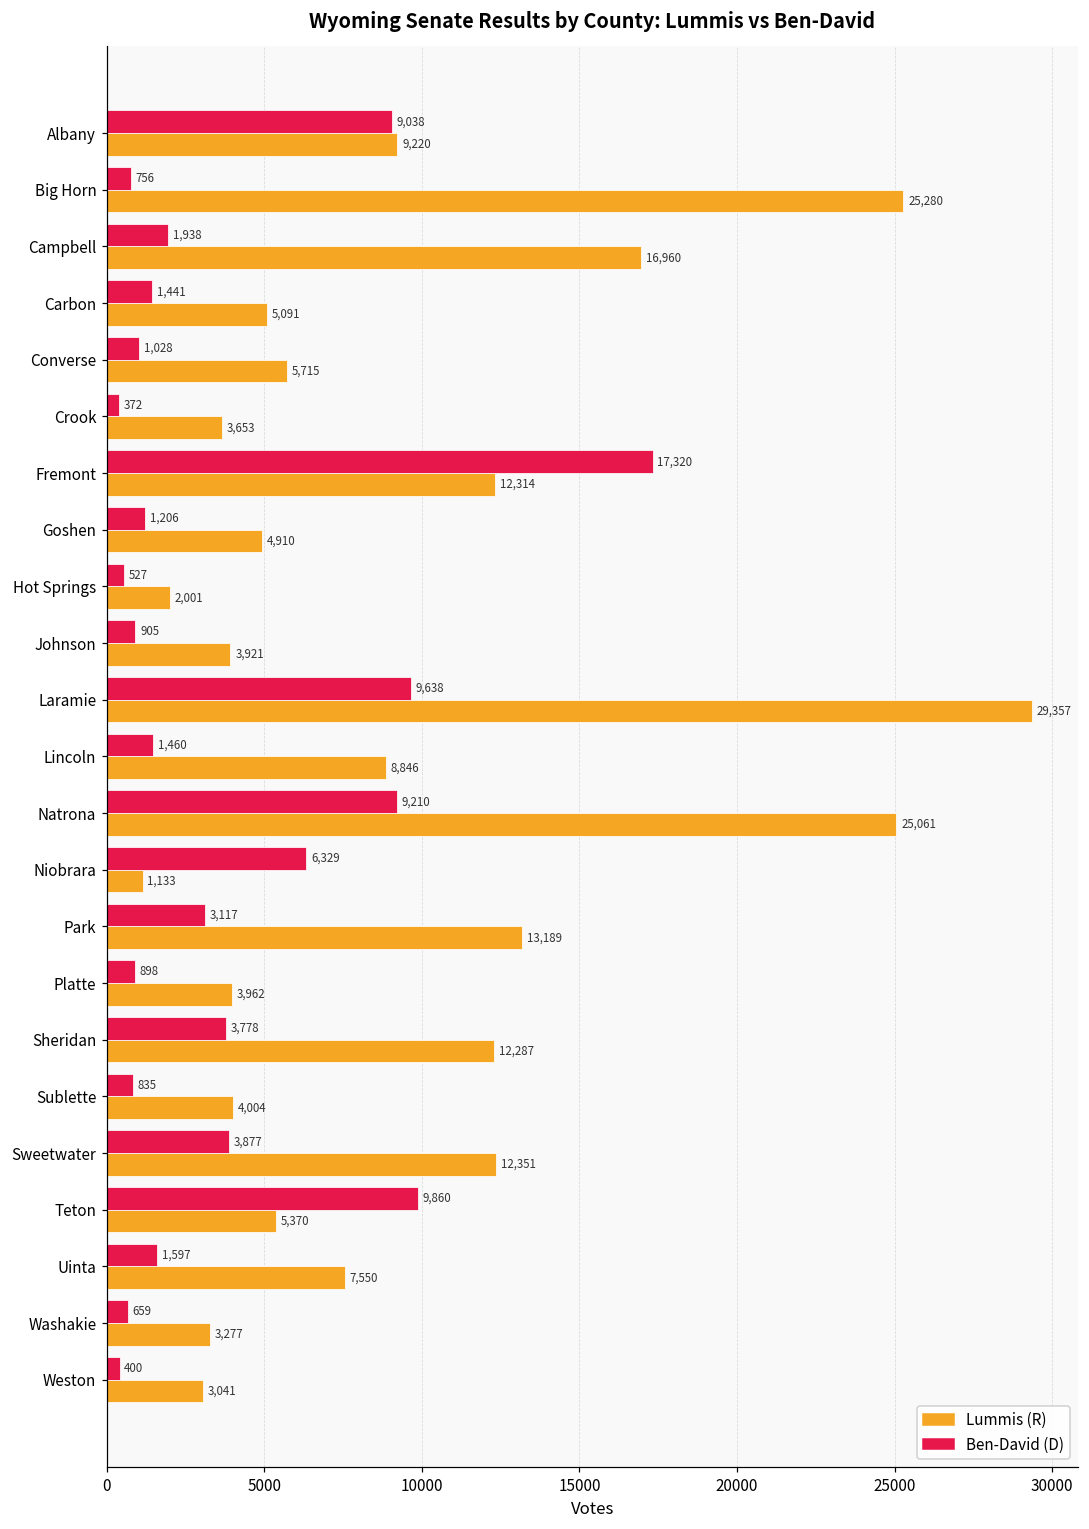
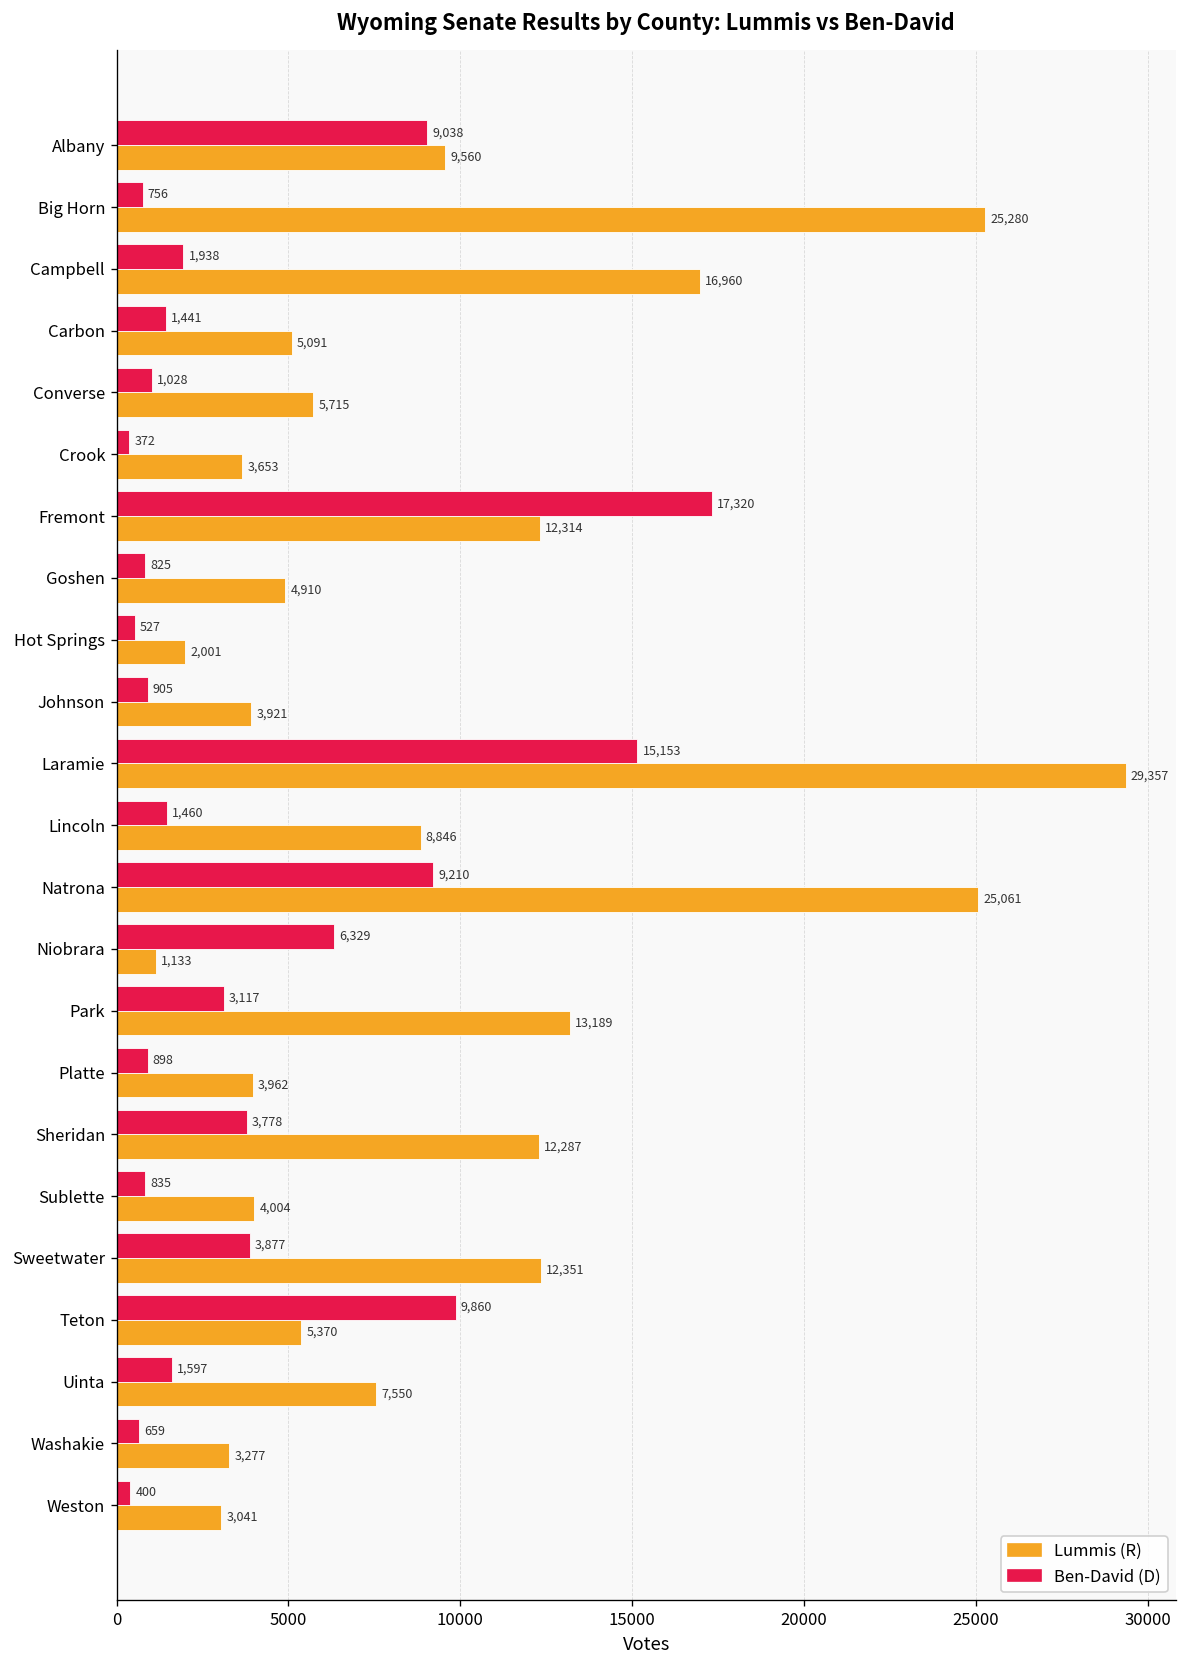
  {
    "Lummis (R)": {
-     "Albany": "9,220",
+     "Albany": "9,560",
      "Big Horn": "25,280",
      "Campbell": "16,960",
      "Carbon": "5,091",
      "Converse": "5,715",
      "Crook": "3,653",
      "Fremont": "12,314",
      "Goshen": "4,910",
      "Hot Springs": "2,001",
      "Johnson": "3,921",
      "Laramie": "29,357",
      "Lincoln": "8,846",
      "Natrona": "25,061",
      "Niobrara": "1,133",
      "Park": "13,189",
      "Platte": "3,962",
      "Sheridan": "12,287",
      "Sublette": "4,004",
      "Sweetwater": "12,351",
      "Teton": "5,370",
      "Uinta": "7,550",
      "Washakie": "3,277",
      "Weston": "3,041"
    },
    "Ben-David (D)": {
      "Albany": "9,038",
      "Big Horn": "756",
      "Campbell": "1,938",
      "Carbon": "1,441",
      "Converse": "1,028",
      "Crook": "372",
      "Fremont": "17,320",
-     "Goshen": "1,206",
+     "Goshen": "825",
      "Hot Springs": "527",
      "Johnson": "905",
-     "Laramie": "9,638",
+     "Laramie": "15,153",
      "Lincoln": "1,460",
      "Natrona": "9,210",
      "Niobrara": "6,329",
      "Park": "3,117",
      "Platte": "898",
      "Sheridan": "3,778",
      "Sublette": "835",
      "Sweetwater": "3,877",
      "Teton": "9,860",
      "Uinta": "1,597",
      "Washakie": "659",
      "Weston": "400"
    }
  }
